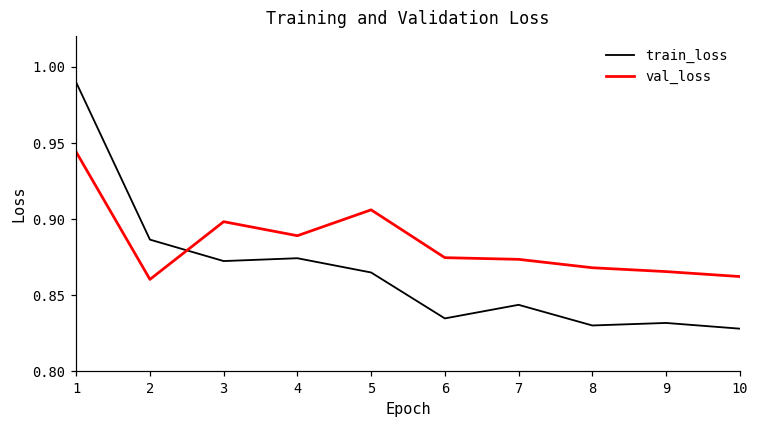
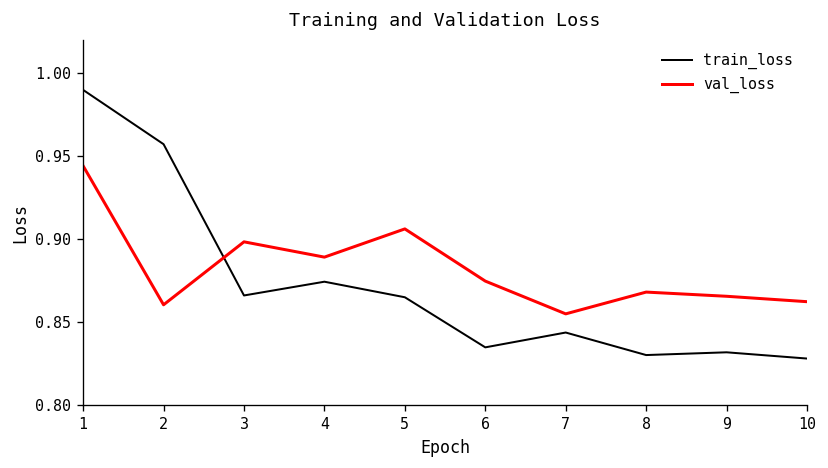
  {
    "train_loss": {
      "1": 0.990,
-     "2": 0.887,
-     "3": 0.873,
+     "2": 0.957,
+     "3": 0.866,
      "4": 0.874,
      "5": 0.865,
      "6": 0.835,
      "7": 0.844,
      "8": 0.830,
      "9": 0.832,
      "10": 0.828
    },
    "val_loss": {
      "1": 0.944,
      "2": 0.860,
      "3": 0.898,
      "4": 0.889,
      "5": 0.906,
      "6": 0.875,
-     "7": 0.874,
+     "7": 0.855,
      "8": 0.868,
      "9": 0.866,
      "10": 0.862
    }
  }
